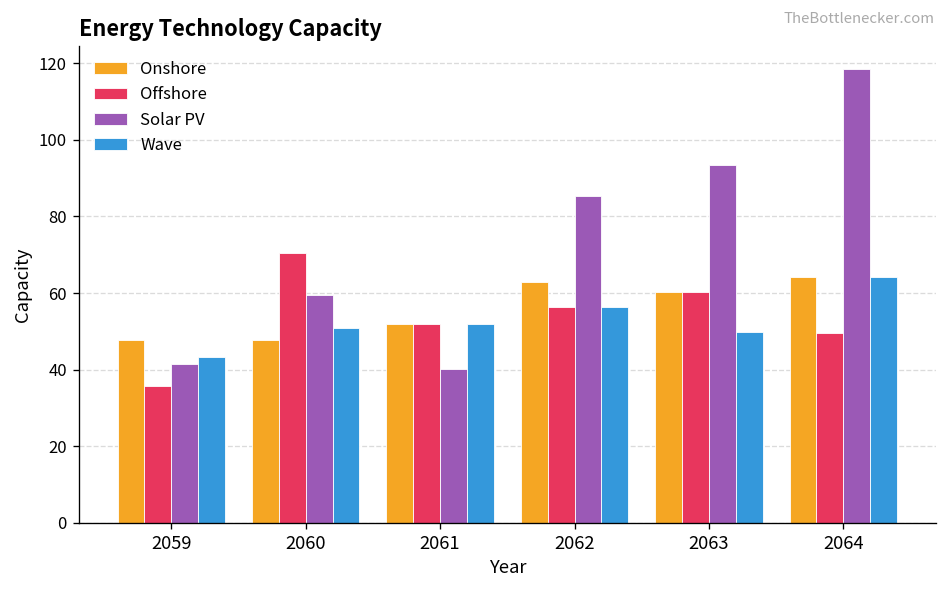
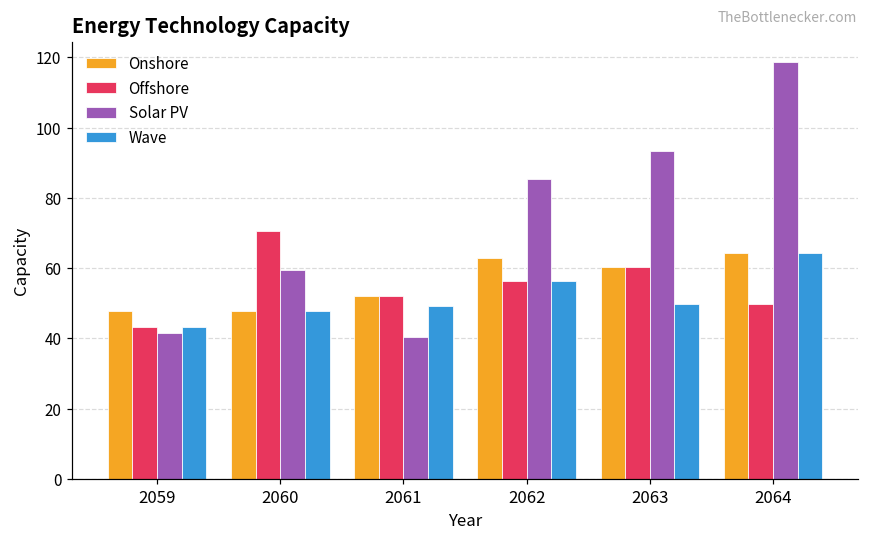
  {
    "Onshore": {
      "2059": 48,
      "2060": 48,
      "2061": 52,
      "2062": 63,
      "2063": 60,
      "2064": 64
    },
    "Offshore": {
-     "2059": 36,
+     "2059": 43,
      "2060": 70,
      "2061": 52,
      "2062": 56,
      "2063": 60,
      "2064": 50
    },
    "Solar PV": {
      "2059": 41,
      "2060": 59,
      "2061": 40,
      "2062": 85,
      "2063": 93,
      "2064": 119
    },
    "Wave": {
      "2059": 43,
-     "2060": 51,
-     "2061": 52,
+     "2060": 48,
+     "2061": 49,
      "2062": 56,
      "2063": 50,
      "2064": 64
    }
  }
